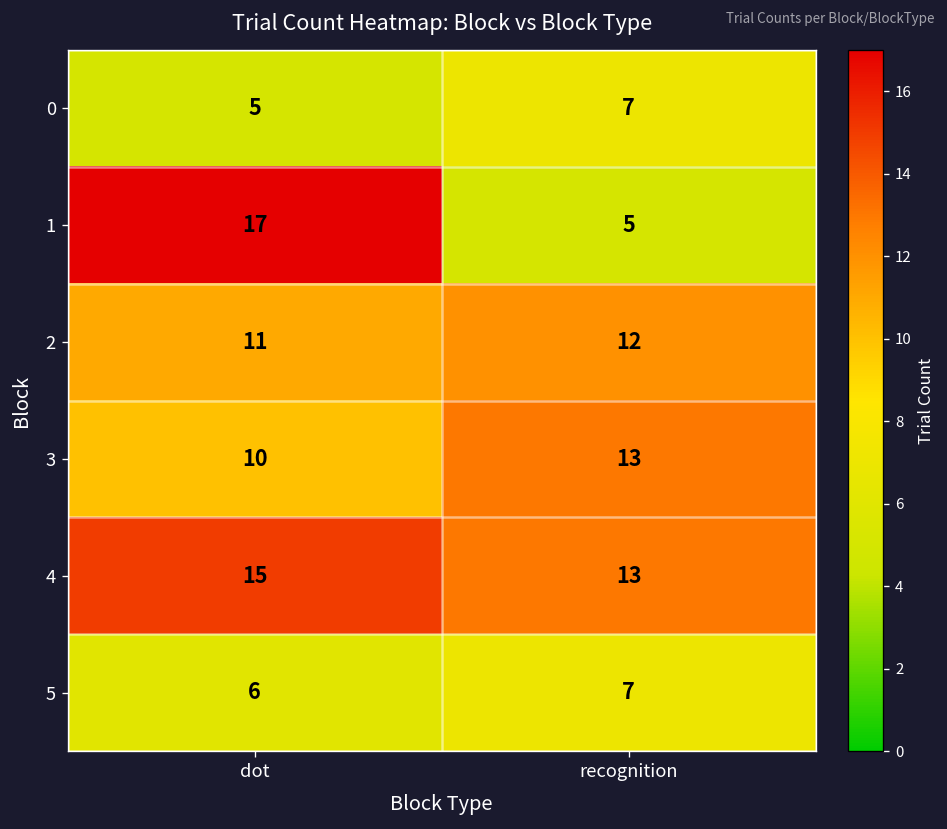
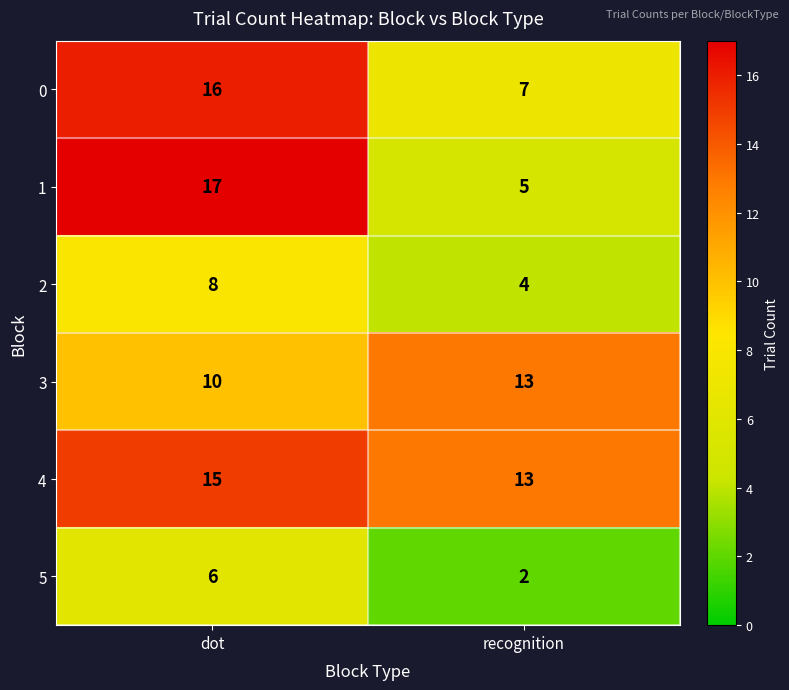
  {
    "0": {
-     "dot": 5,
+     "dot": 16,
      "recognition": 7
    },
    "1": {
      "dot": 17,
      "recognition": 5
    },
    "2": {
-     "dot": 11,
-     "recognition": 12
+     "dot": 8,
+     "recognition": 4
    },
    "3": {
      "dot": 10,
      "recognition": 13
    },
    "4": {
      "dot": 15,
      "recognition": 13
    },
    "5": {
      "dot": 6,
-     "recognition": 7
+     "recognition": 2
    }
  }
